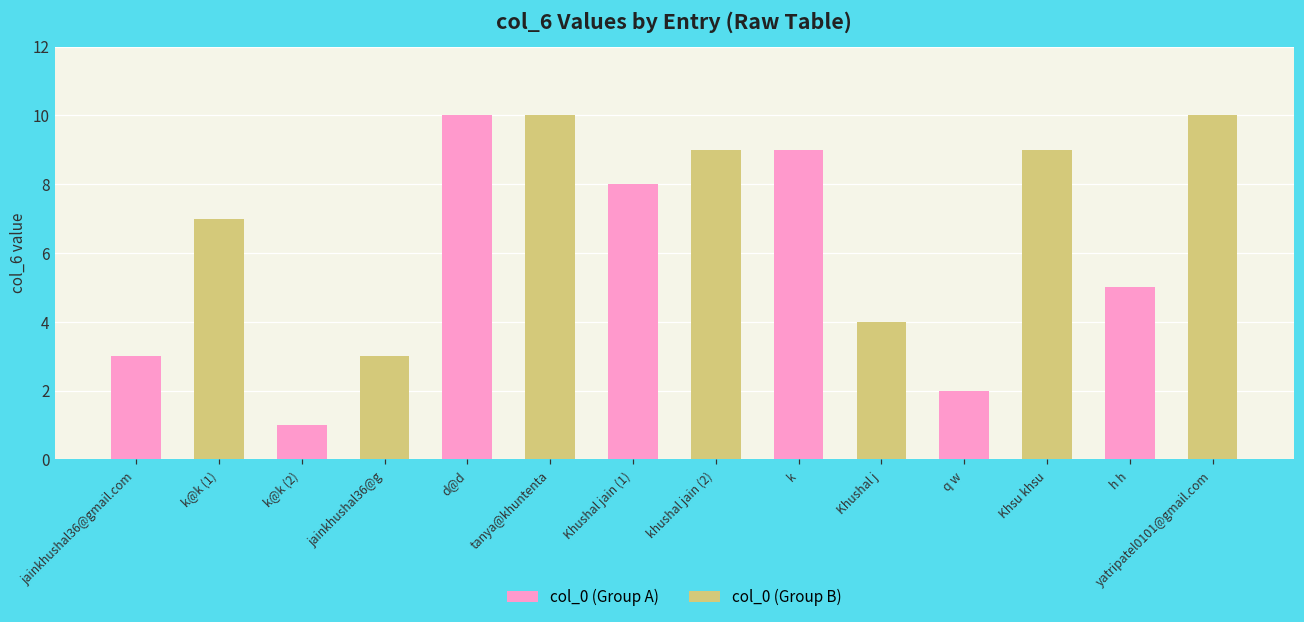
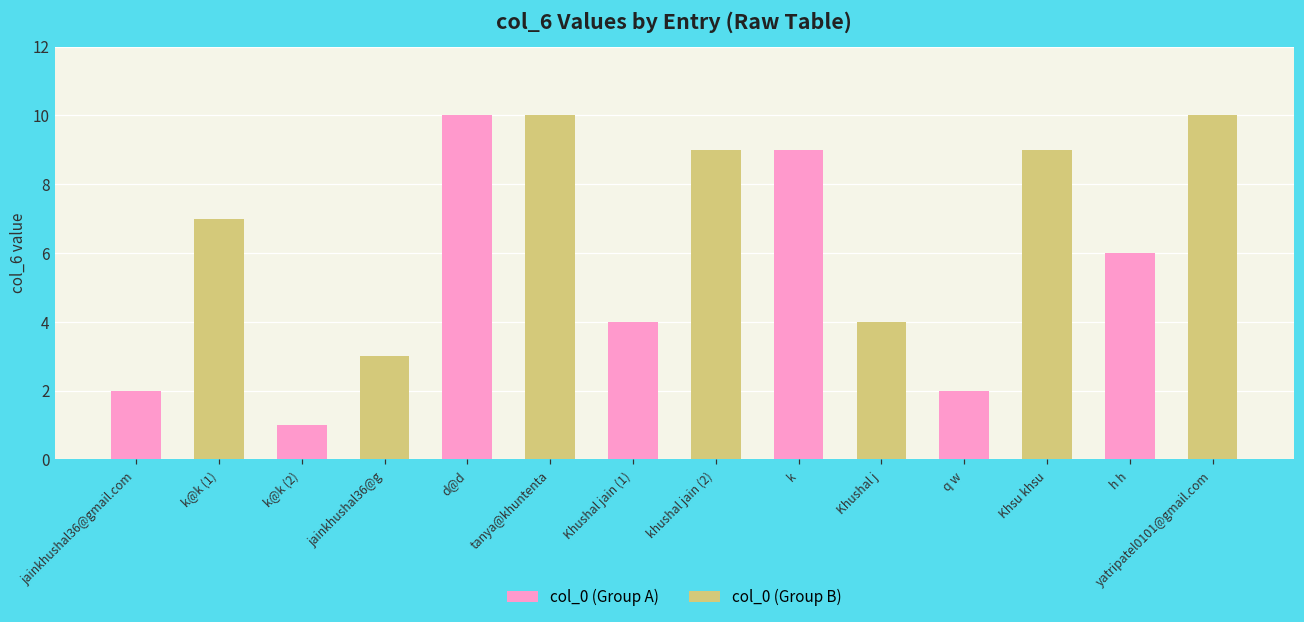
  {
    "col_0 (Group A)": {
-     "jainkhushal36@gmail.com": 3,
+     "jainkhushal36@gmail.com": 2,
      "k@k (1)": 0,
      "k@k (2)": 1,
      "jainkhushal36@g": 0,
      "d@d": 10,
      "tanya@khuntenta": 0,
-     "Khushal jain (1)": 8,
+     "Khushal jain (1)": 4,
      "khushal jain (2)": 0,
      "k": 9,
      "Khushal j": 0,
      "q w": 2,
      "Khsu khsu": 0,
-     "h h": 5,
+     "h h": 6,
      "yatripatel0101@gmail.com": 0
    },
    "col_0 (Group B)": {
      "jainkhushal36@gmail.com": 0,
      "k@k (1)": 7,
      "k@k (2)": 0,
      "jainkhushal36@g": 3,
      "d@d": 0,
      "tanya@khuntenta": 10,
      "Khushal jain (1)": 0,
      "khushal jain (2)": 9,
      "k": 0,
      "Khushal j": 4,
      "q w": 0,
      "Khsu khsu": 9,
      "h h": 0,
      "yatripatel0101@gmail.com": 10
    }
  }
